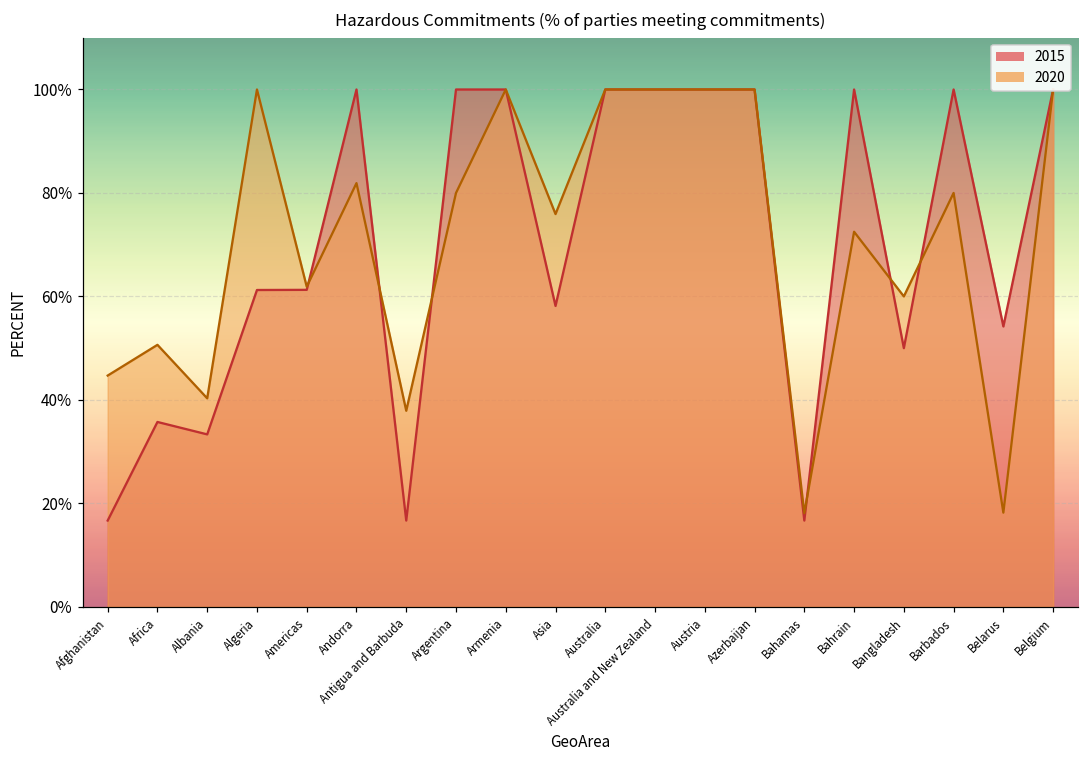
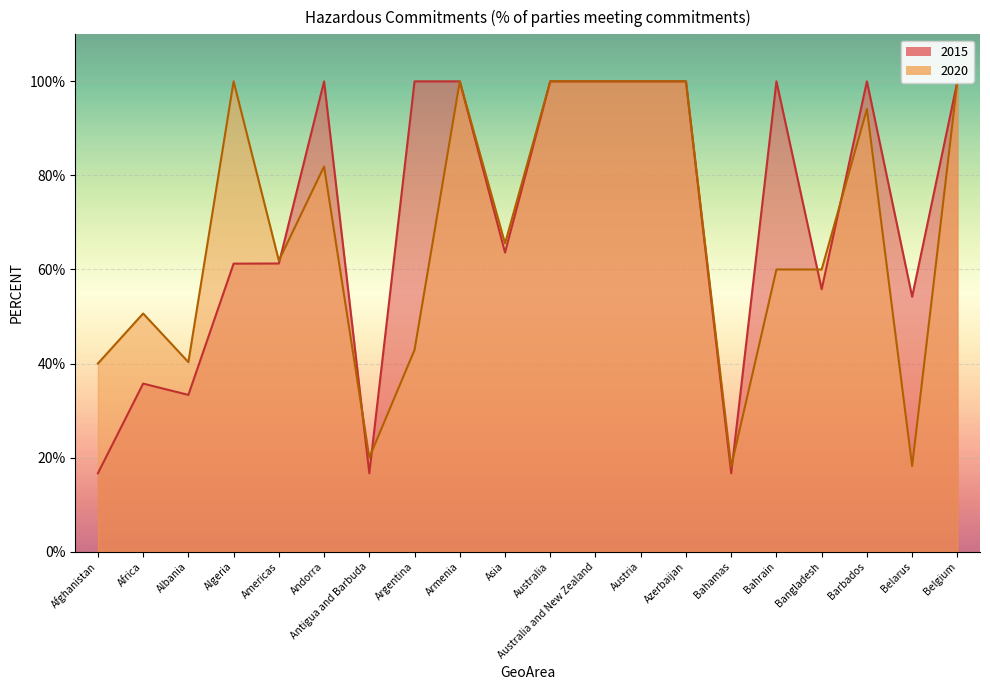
  {
    "2015": {
      "Afghanistan": "17%",
      "Africa": "36%",
      "Albania": "33%",
      "Algeria": "61%",
      "Americas": "61%",
      "Andorra": "100%",
      "Antigua and Barbuda": "17%",
      "Argentina": "100%",
-     "Asia": "58%",
+     "Asia": "64%",
      "Bahamas": "17%",
      "Bahrain": "100%",
-     "Bangladesh": "50%",
+     "Bangladesh": "56%",
      "Barbados": "100%",
      "Belarus": "54%"
    },
    "2020": {
-     "Afghanistan": "45%",
+     "Afghanistan": "40%",
      "Africa": "51%",
      "Albania": "40%",
      "Algeria": "100%",
      "Americas": "62%",
      "Andorra": "82%",
-     "Antigua and Barbuda": "38%",
-     "Argentina": "80%",
-     "Asia": "76%",
+     "Antigua and Barbuda": "20%",
+     "Argentina": "43%",
+     "Asia": "66%",
      "Bahamas": "18%",
-     "Bahrain": "73%",
+     "Bahrain": "60%",
      "Bangladesh": "60%",
-     "Barbados": "80%",
+     "Barbados": "94%",
      "Belarus": "18%"
    }
  }
